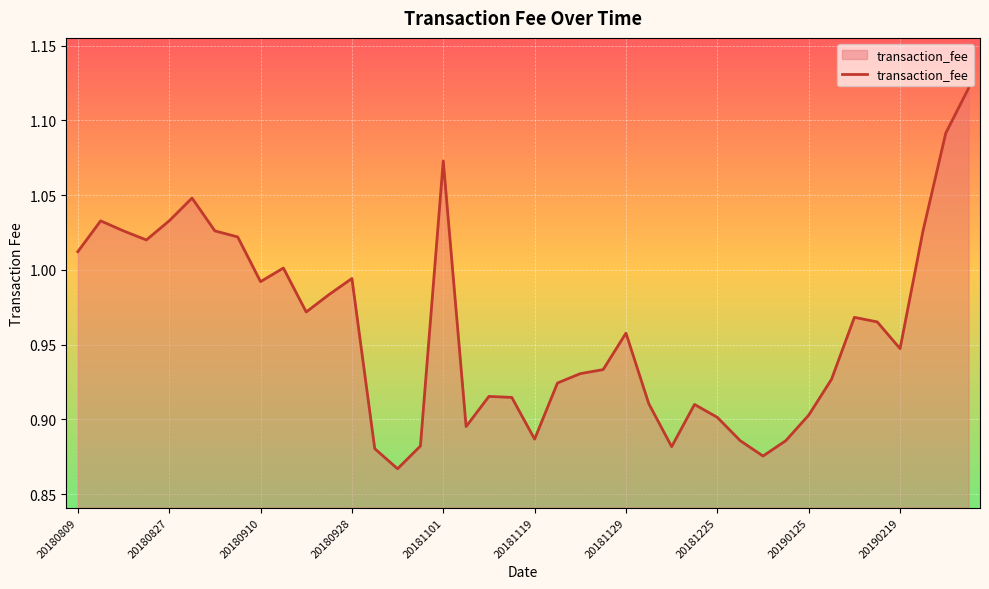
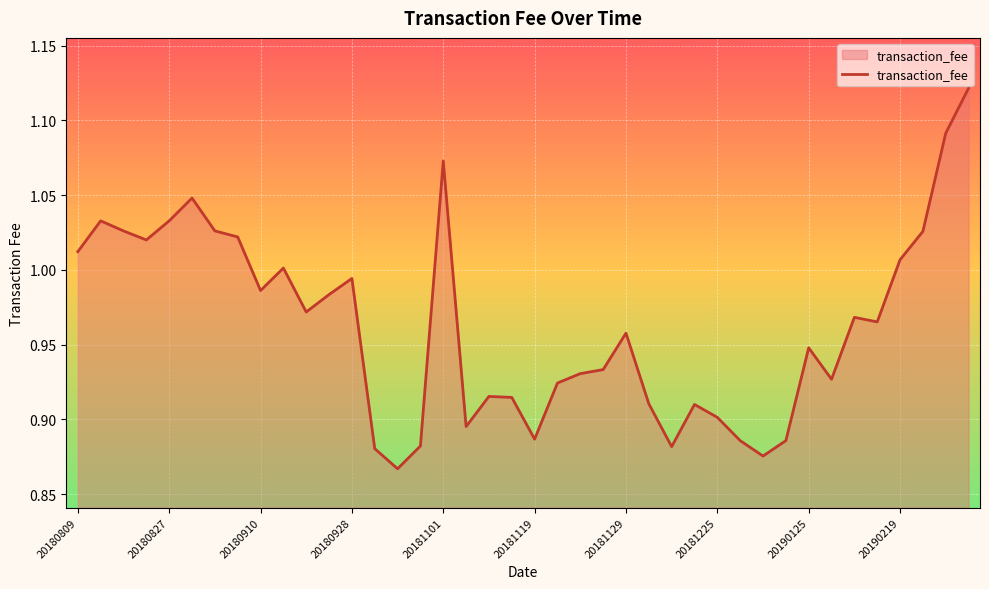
  {
    "20180809": 1.012,
    "20180827": 1.033,
-   "20180910": 0.992,
+   "20180910": 0.986,
    "20180928": 0.994,
    "20181101": 1.073,
    "20181119": 0.887,
    "20181129": 0.958,
    "20181225": 0.901,
-   "20190125": 0.903,
-   "20190219": 0.947
+   "20190125": 0.948,
+   "20190219": 1.007
  }
